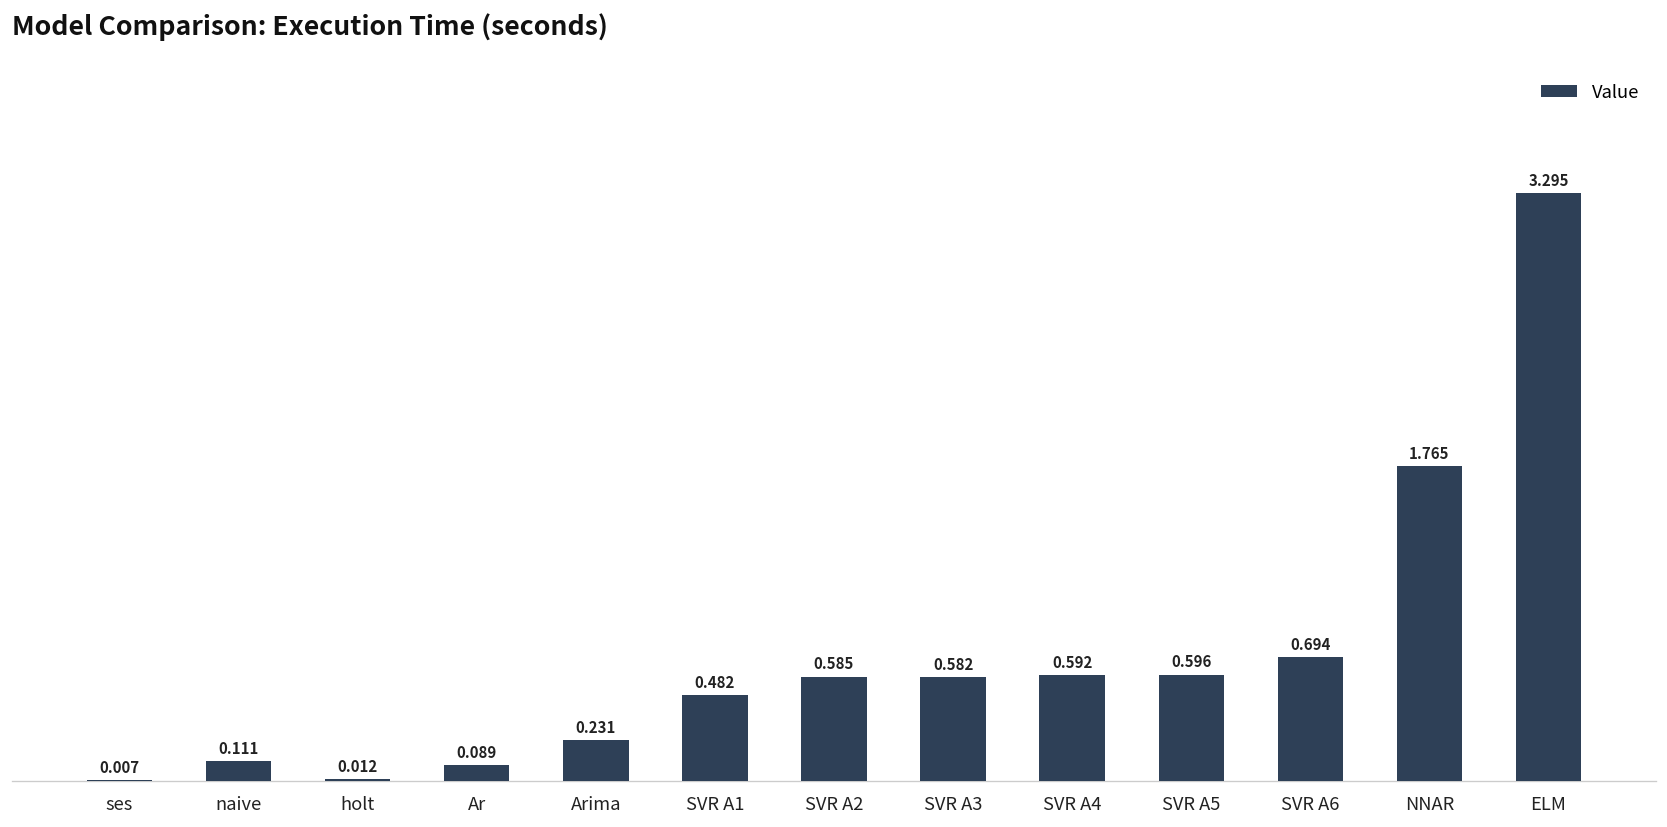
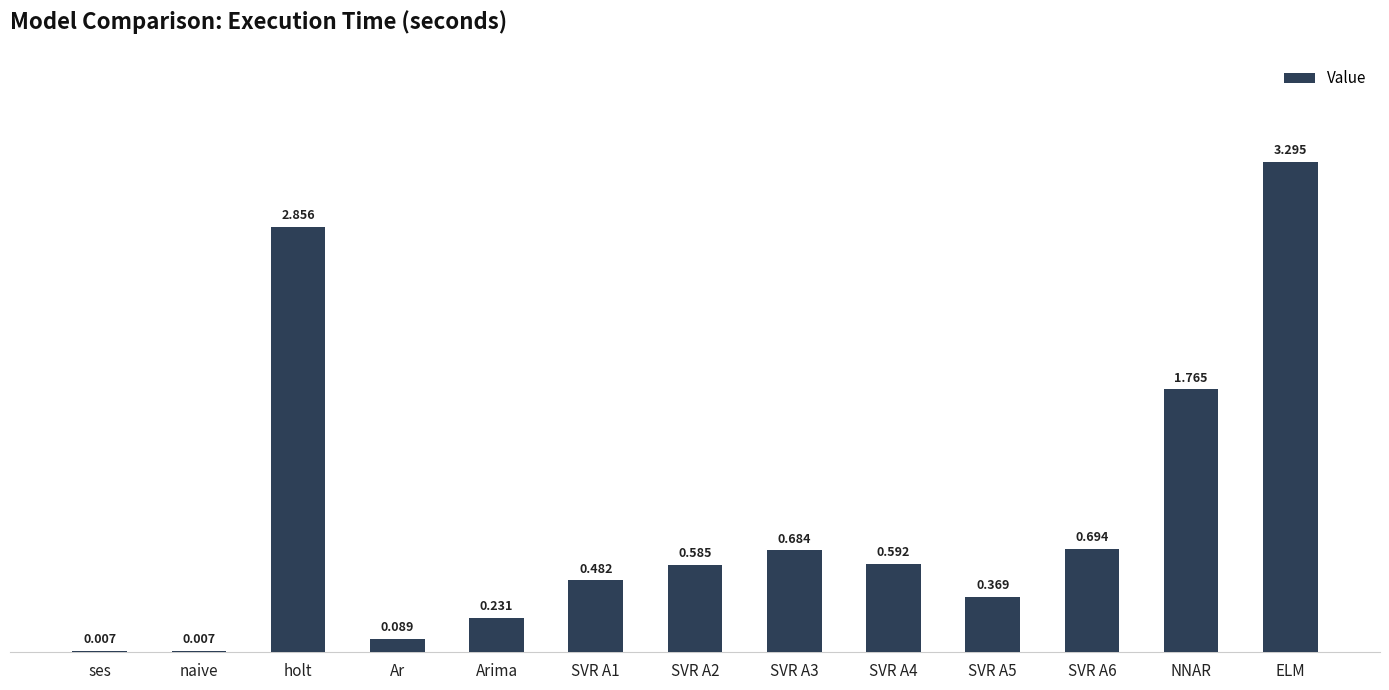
  {
    "ses": 0.007,
-   "naive": 0.111,
-   "holt": 0.012,
+   "naive": 0.007,
+   "holt": 2.856,
    "Ar": 0.089,
    "Arima": 0.231,
    "SVR A1": 0.482,
    "SVR A2": 0.585,
-   "SVR A3": 0.582,
+   "SVR A3": 0.684,
    "SVR A4": 0.592,
-   "SVR A5": 0.596,
+   "SVR A5": 0.369,
    "SVR A6": 0.694,
    "NNAR": 1.765,
    "ELM": 3.295
  }
